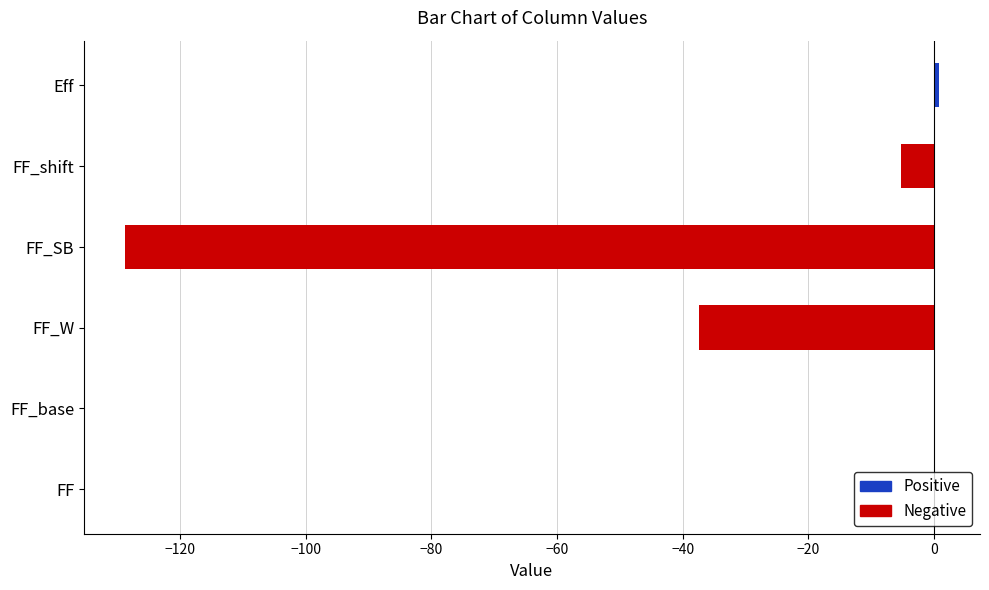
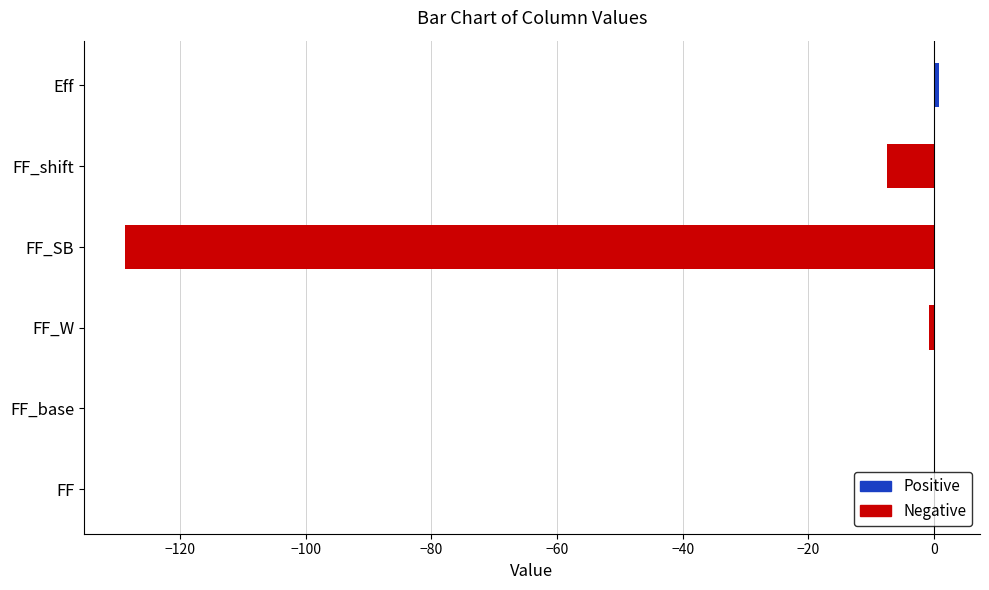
  {
    "Eff": 1,
-   "FF_shift": -5,
+   "FF_shift": -8,
    "FF_SB": -129,
-   "FF_W": -37
+   "FF_W": -1
  }
